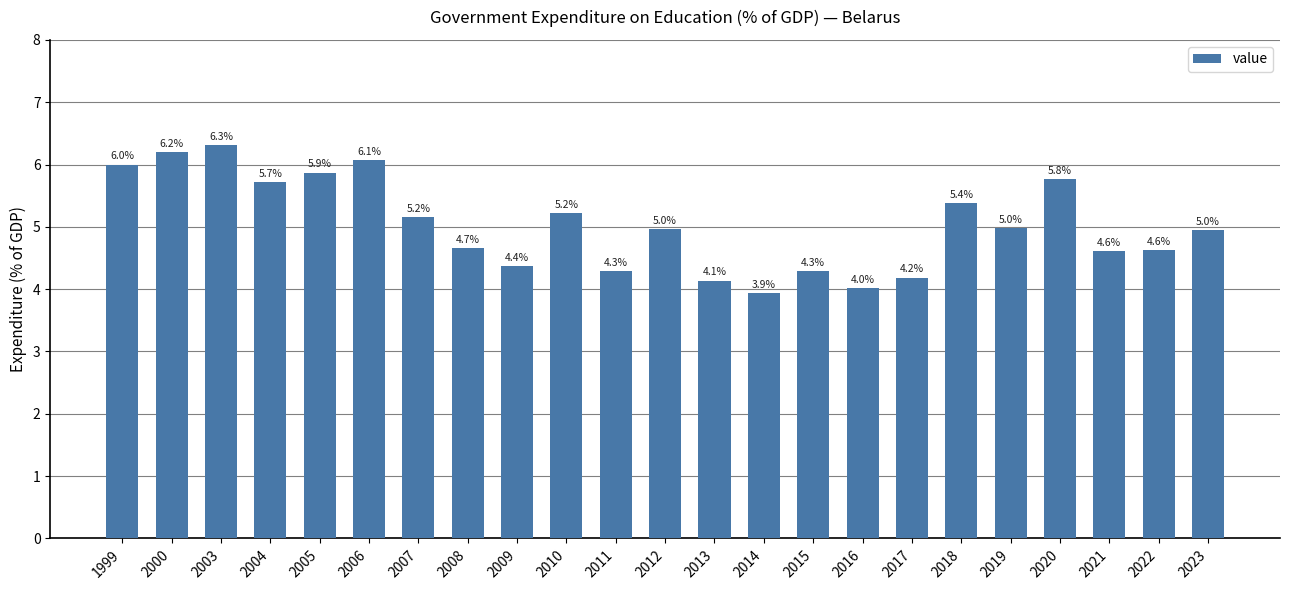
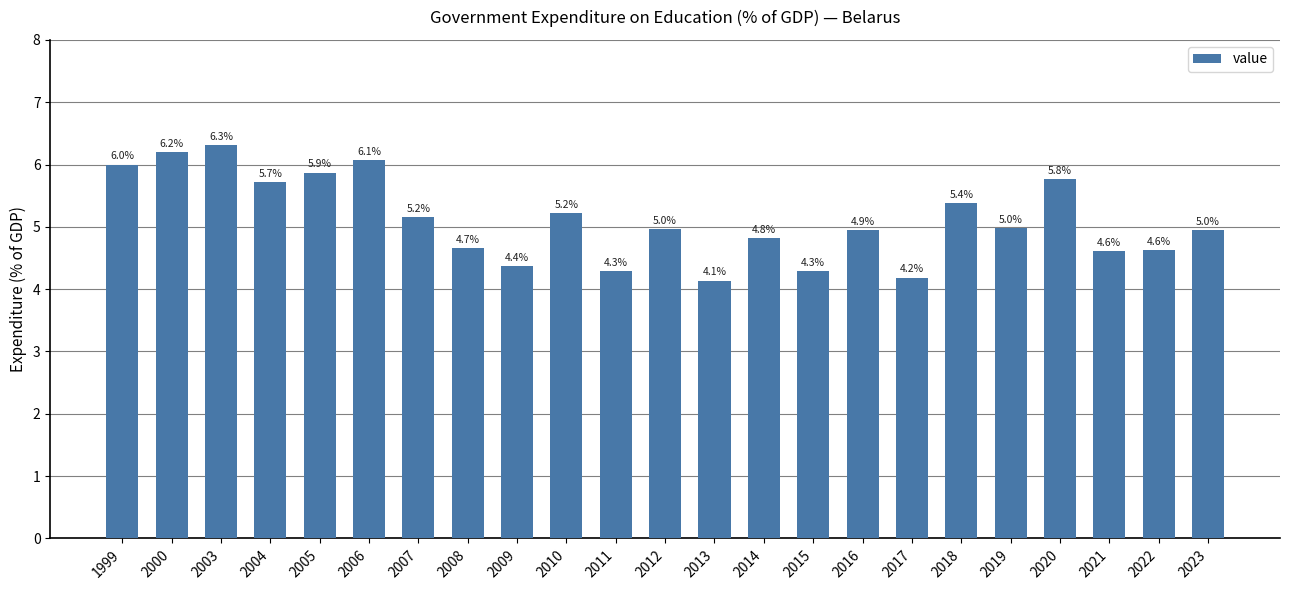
  {
    "1999": "6.0%",
    "2000": "6.2%",
    "2003": "6.3%",
    "2004": "5.7%",
    "2005": "5.9%",
    "2006": "6.1%",
    "2007": "5.2%",
    "2008": "4.7%",
    "2009": "4.4%",
    "2010": "5.2%",
    "2011": "4.3%",
    "2012": "5.0%",
    "2013": "4.1%",
-   "2014": "3.9%",
+   "2014": "4.8%",
    "2015": "4.3%",
-   "2016": "4.0%",
+   "2016": "4.9%",
    "2017": "4.2%",
    "2018": "5.4%",
    "2019": "5.0%",
    "2020": "5.8%",
    "2021": "4.6%",
    "2022": "4.6%",
    "2023": "5.0%"
  }
